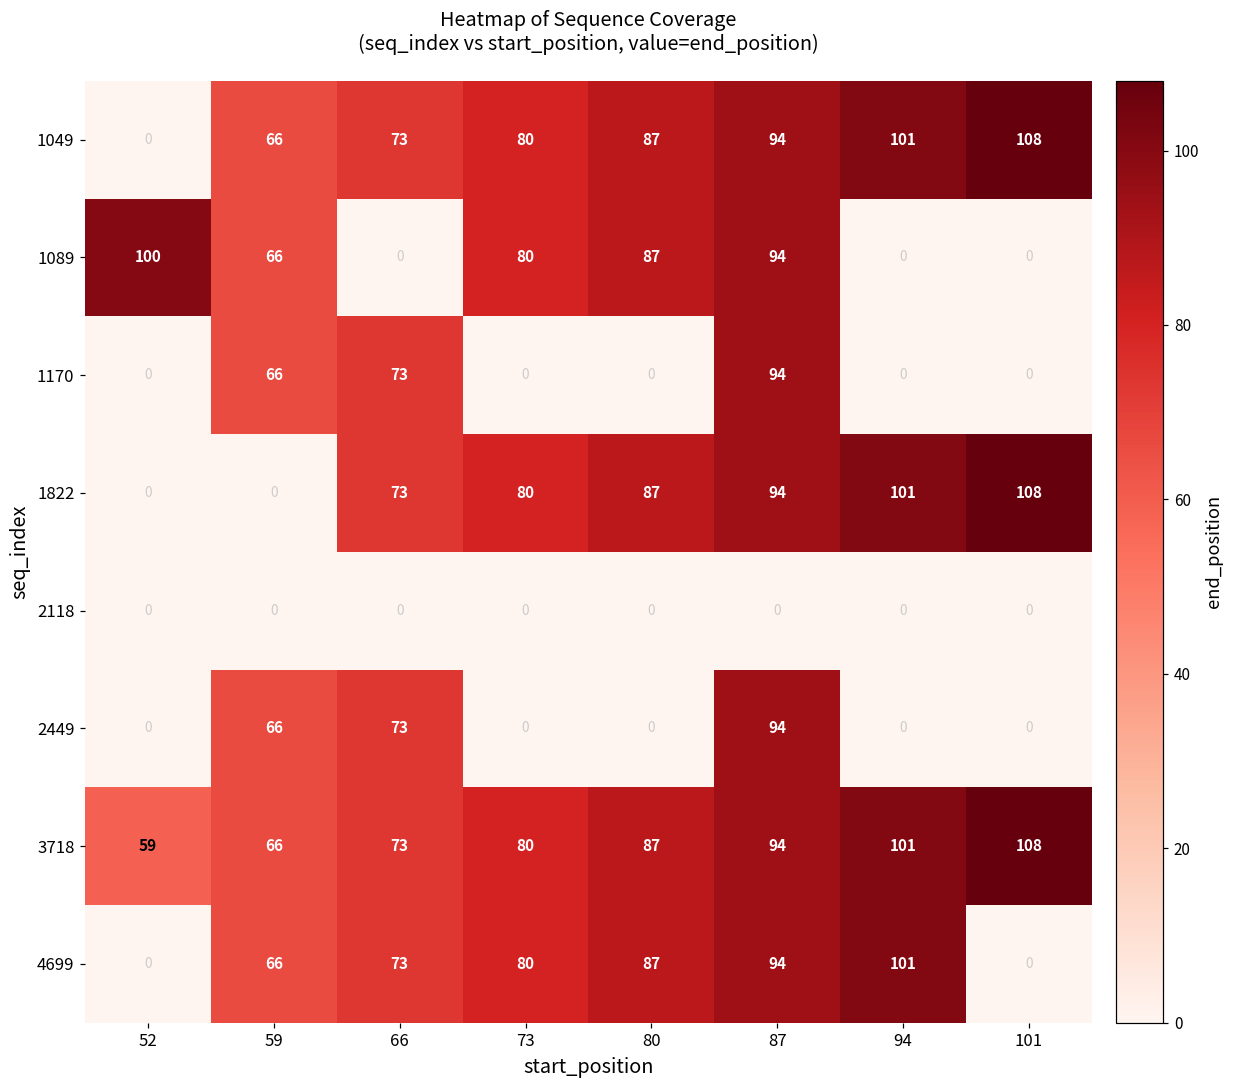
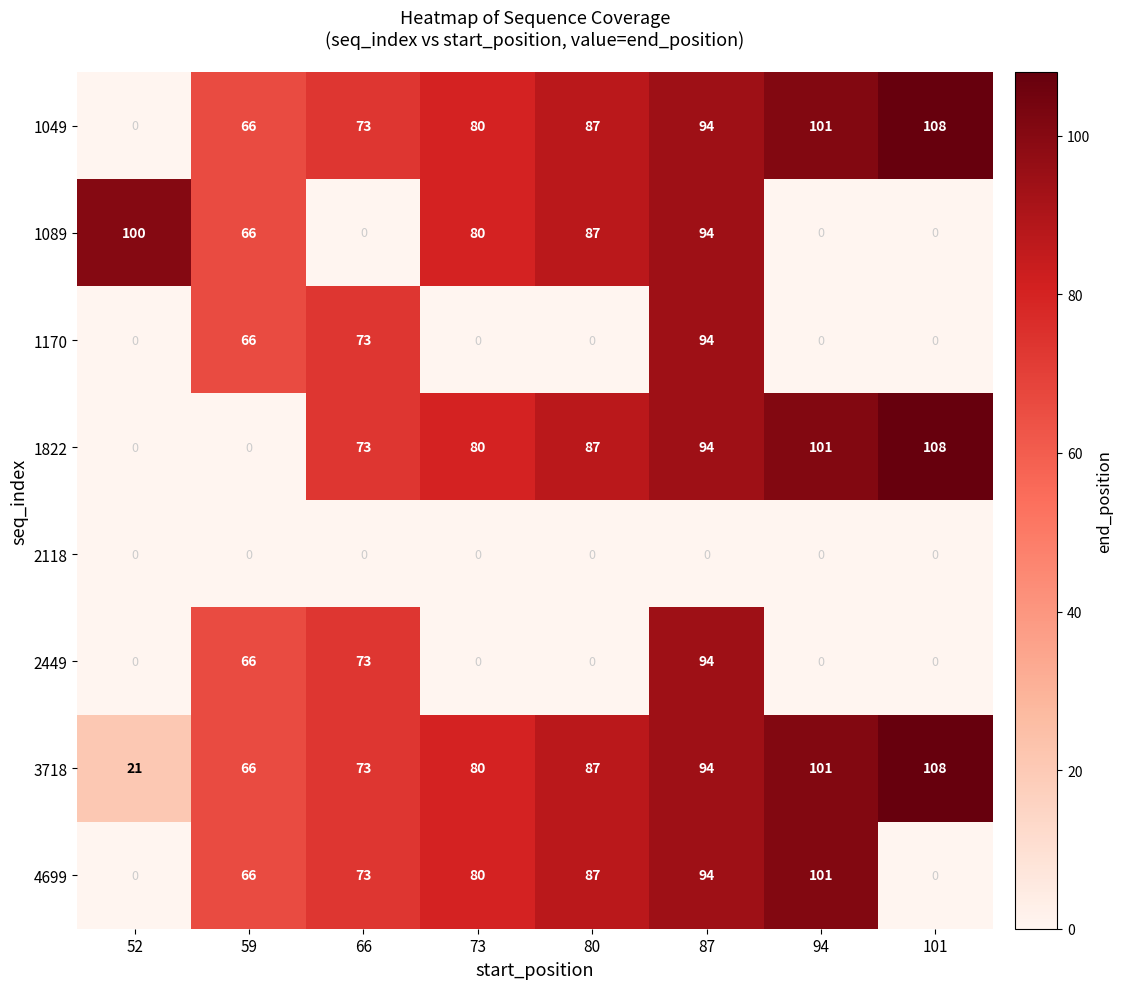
  {
    "1049": {
      "52": 0,
      "59": 66,
      "66": 73,
      "73": 80,
      "80": 87,
      "87": 94,
      "94": 101,
      "101": 108
    },
    "1089": {
      "52": 100,
      "59": 66,
      "66": 0,
      "73": 80,
      "80": 87,
      "87": 94,
      "94": 0,
      "101": 0
    },
    "1170": {
      "52": 0,
      "59": 66,
      "66": 73,
      "73": 0,
      "80": 0,
      "87": 94,
      "94": 0,
      "101": 0
    },
    "1822": {
      "52": 0,
      "59": 0,
      "66": 73,
      "73": 80,
      "80": 87,
      "87": 94,
      "94": 101,
      "101": 108
    },
    "2118": {
      "52": 0,
      "59": 0,
      "66": 0,
      "73": 0,
      "80": 0,
      "87": 0,
      "94": 0,
      "101": 0
    },
    "2449": {
      "52": 0,
      "59": 66,
      "66": 73,
      "73": 0,
      "80": 0,
      "87": 94,
      "94": 0,
      "101": 0
    },
    "3718": {
-     "52": 59,
+     "52": 21,
      "59": 66,
      "66": 73,
      "73": 80,
      "80": 87,
      "87": 94,
      "94": 101,
      "101": 108
    },
    "4699": {
      "52": 0,
      "59": 66,
      "66": 73,
      "73": 80,
      "80": 87,
      "87": 94,
      "94": 101,
      "101": 0
    }
  }
